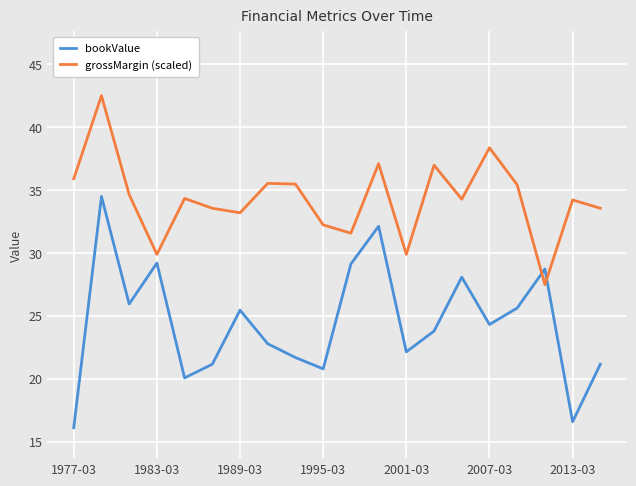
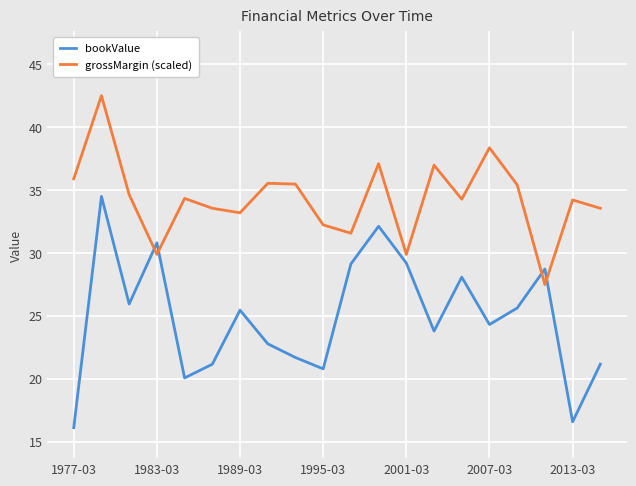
  {
    "bookValue": {
      "1977-03": 16.1,
-     "1983-03": 29.2,
+     "1983-03": 30.8,
      "1989-03": 25.5,
      "1995-03": 20.8,
-     "2001-03": 22.1,
+     "2001-03": 29.2,
      "2007-03": 24.3,
      "2013-03": 16.6
    },
    "grossMargin (scaled)": {
      "1977-03": 35.9,
      "1983-03": 29.9,
      "1989-03": 33.2,
      "1995-03": 32.2,
      "2001-03": 29.9,
      "2007-03": 38.3,
      "2013-03": 34.2
    }
  }
